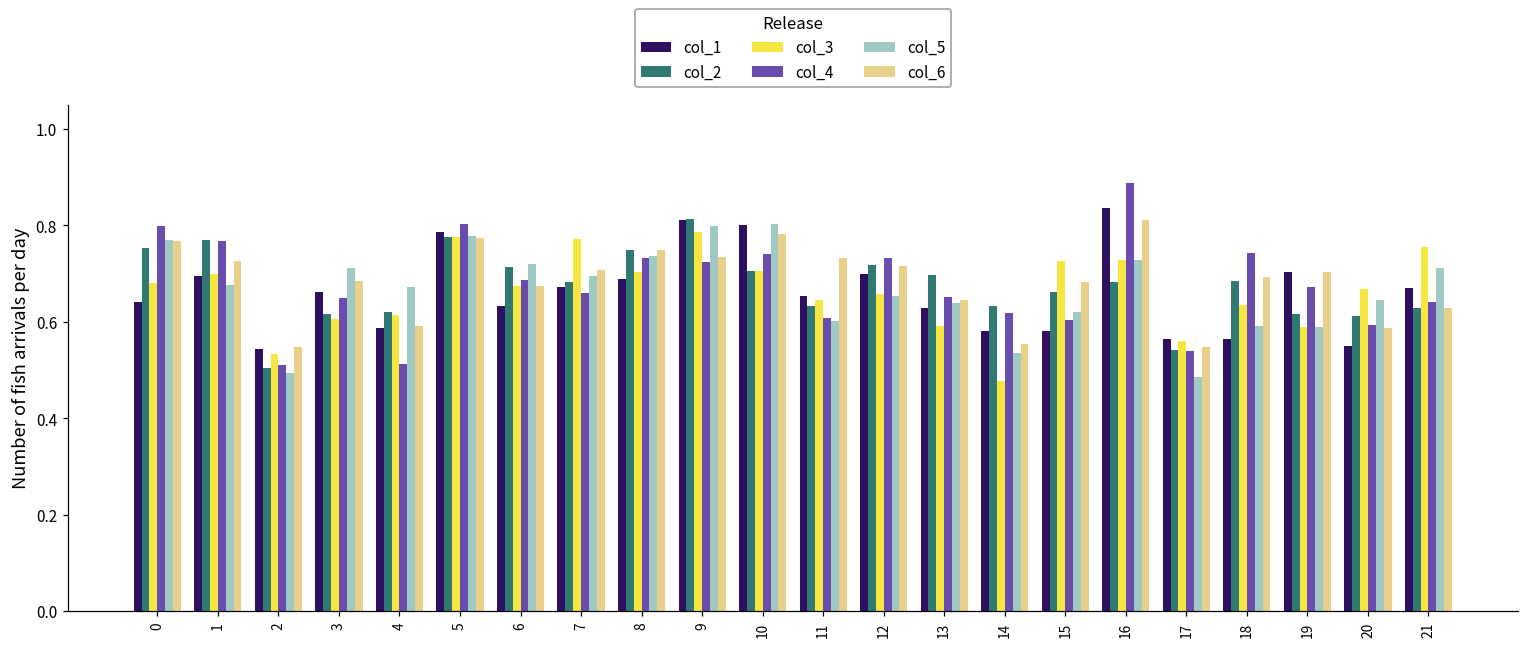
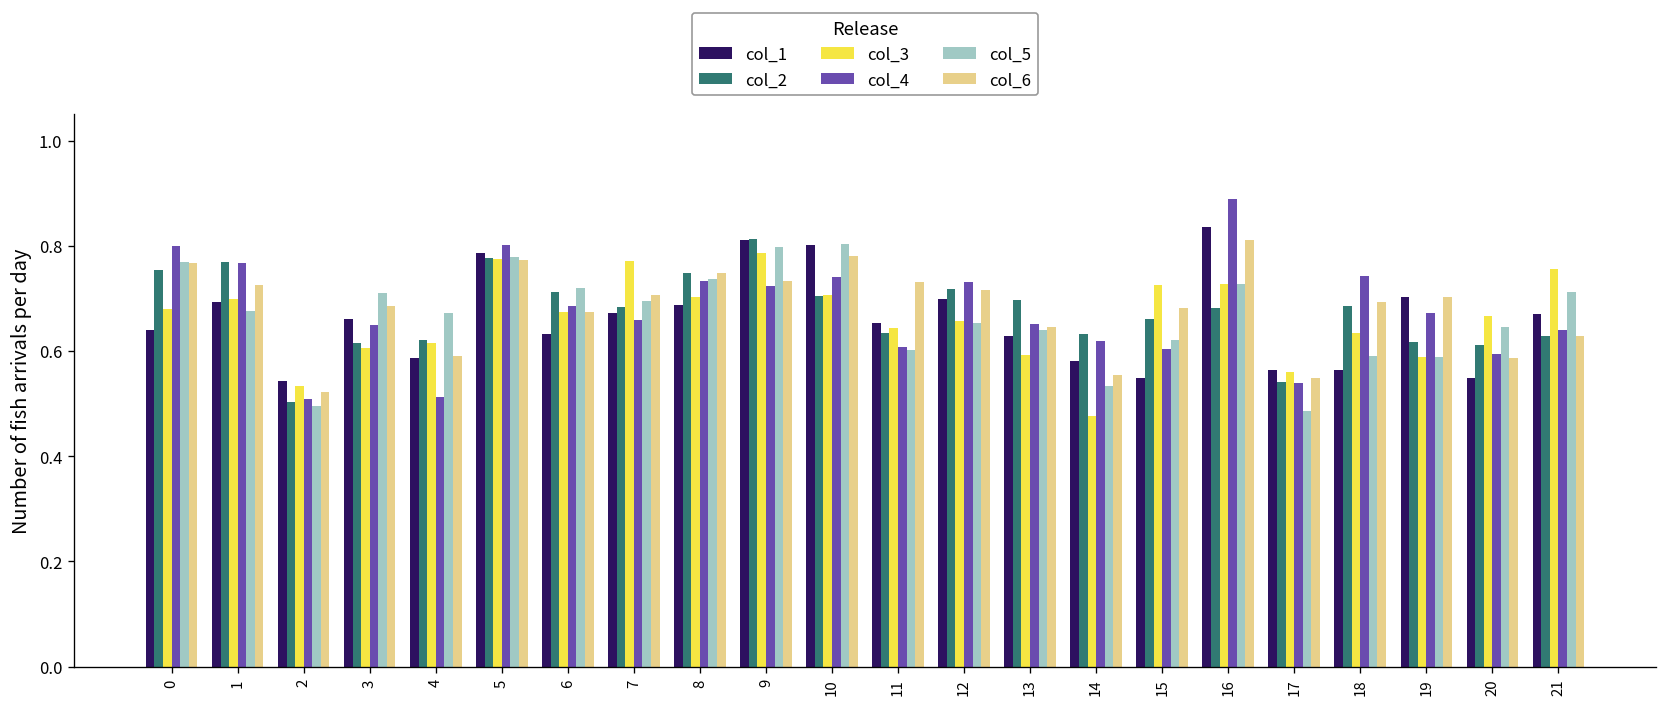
  {
    "col_1": {
      "0": 0.64,
      "1": 0.69,
      "2": 0.54,
      "3": 0.66,
      "4": 0.59,
      "5": 0.79,
      "6": 0.63,
      "7": 0.67,
      "8": 0.69,
      "9": 0.81,
      "10": 0.80,
      "11": 0.65,
      "12": 0.70,
      "13": 0.63,
      "14": 0.58,
-     "15": 0.58,
+     "15": 0.55,
      "16": 0.84,
      "17": 0.56,
      "18": 0.56,
      "19": 0.70,
      "20": 0.55,
      "21": 0.67
    },
    "col_2": {
      "0": 0.75,
      "1": 0.77,
      "2": 0.50,
      "3": 0.62,
      "4": 0.62,
      "5": 0.78,
      "6": 0.71,
      "7": 0.68,
      "8": 0.75,
      "9": 0.81,
      "10": 0.71,
      "11": 0.63,
      "12": 0.72,
      "13": 0.70,
      "14": 0.63,
      "15": 0.66,
      "16": 0.68,
      "17": 0.54,
      "18": 0.69,
      "19": 0.62,
      "20": 0.61,
      "21": 0.63
    },
    "col_3": {
      "0": 0.68,
      "1": 0.70,
      "2": 0.53,
      "3": 0.61,
      "4": 0.61,
      "5": 0.78,
      "6": 0.67,
      "7": 0.77,
      "8": 0.70,
      "9": 0.79,
      "10": 0.71,
      "11": 0.64,
      "12": 0.66,
      "13": 0.59,
      "14": 0.48,
      "15": 0.73,
      "16": 0.73,
      "17": 0.56,
      "18": 0.63,
      "19": 0.59,
      "20": 0.67,
      "21": 0.76
    },
    "col_4": {
      "0": 0.80,
      "1": 0.77,
      "2": 0.51,
      "3": 0.65,
      "4": 0.51,
      "5": 0.80,
      "6": 0.69,
      "7": 0.66,
      "8": 0.73,
      "9": 0.72,
      "10": 0.74,
      "11": 0.61,
      "12": 0.73,
      "13": 0.65,
      "14": 0.62,
      "15": 0.60,
      "16": 0.89,
      "17": 0.54,
      "18": 0.74,
      "19": 0.67,
      "20": 0.59,
      "21": 0.64
    },
    "col_5": {
      "0": 0.77,
      "1": 0.68,
      "2": 0.49,
      "3": 0.71,
      "4": 0.67,
      "5": 0.78,
      "6": 0.72,
      "7": 0.69,
      "8": 0.74,
      "9": 0.80,
      "10": 0.80,
      "11": 0.60,
      "12": 0.65,
      "13": 0.64,
      "14": 0.53,
      "15": 0.62,
      "16": 0.73,
      "17": 0.49,
      "18": 0.59,
      "19": 0.59,
      "20": 0.64,
      "21": 0.71
    },
    "col_6": {
      "0": 0.77,
      "1": 0.73,
-     "2": 0.55,
+     "2": 0.52,
      "3": 0.68,
      "4": 0.59,
      "5": 0.77,
      "6": 0.67,
      "7": 0.71,
      "8": 0.75,
      "9": 0.73,
      "10": 0.78,
      "11": 0.73,
      "12": 0.72,
      "13": 0.65,
      "14": 0.55,
      "15": 0.68,
      "16": 0.81,
      "17": 0.55,
      "18": 0.69,
      "19": 0.70,
      "20": 0.59,
      "21": 0.63
    }
  }
